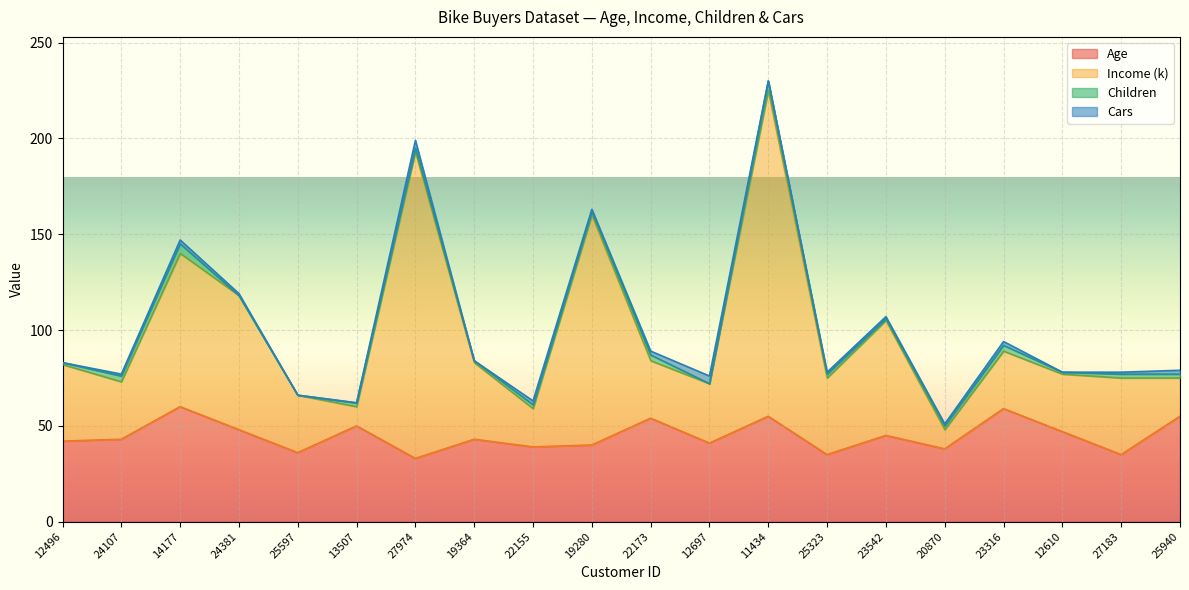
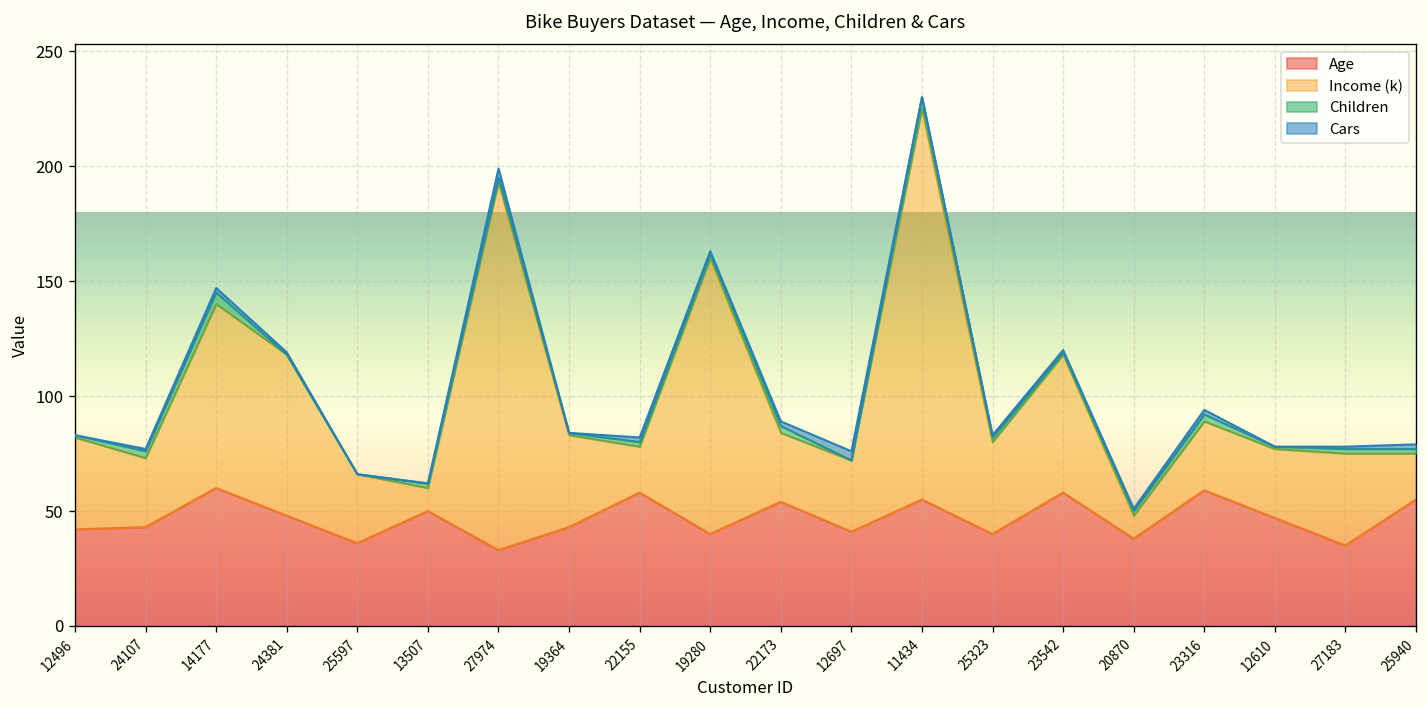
  {
    "Age": {
      "12496": 42,
      "24107": 43,
      "14177": 60,
      "24381": 48,
      "25597": 36,
      "13507": 50,
      "27974": 33,
      "19364": 43,
-     "22155": 39,
+     "22155": 58,
      "19280": 40,
      "22173": 54,
      "12697": 41,
      "11434": 55,
-     "25323": 35,
-     "23542": 45,
+     "25323": 40,
+     "23542": 58,
      "20870": 38,
      "23316": 59,
      "12610": 47,
      "27183": 35,
      "25940": 55
    },
    "Income (k)": {
      "24107": 30,
      "14177": 80,
      "13507": 10,
      "27974": 160,
      "22155": 20,
      "19280": 120,
      "22173": 30,
      "11434": 170,
      "25323": 40,
      "20870": 10,
      "23316": 30,
      "27183": 40,
      "25940": 20
    },
    "Children": {
      "14177": 5,
      "27974": 2,
      "22155": 2,
      "22173": 3,
      "23316": 3,
      "25940": 2
    },
    "Cars": {
      "14177": 2,
      "27974": 4,
      "22155": 2,
      "22173": 2,
      "12697": 4,
      "23316": 2,
      "25940": 2
    }
  }
